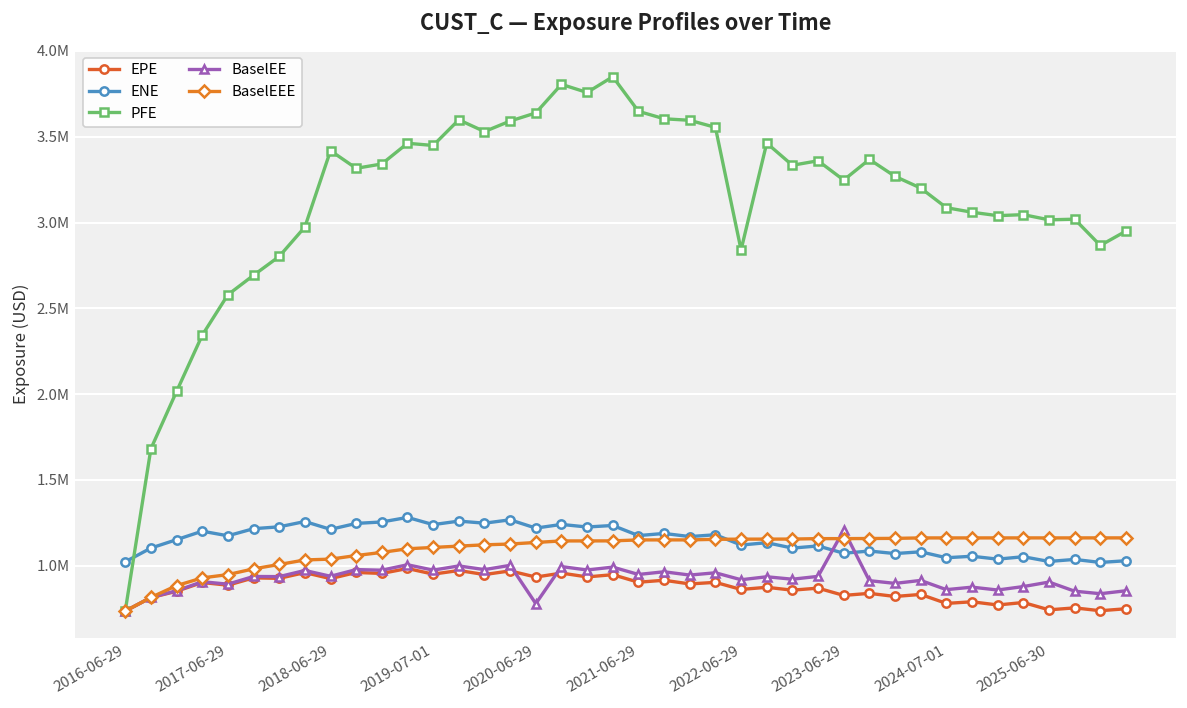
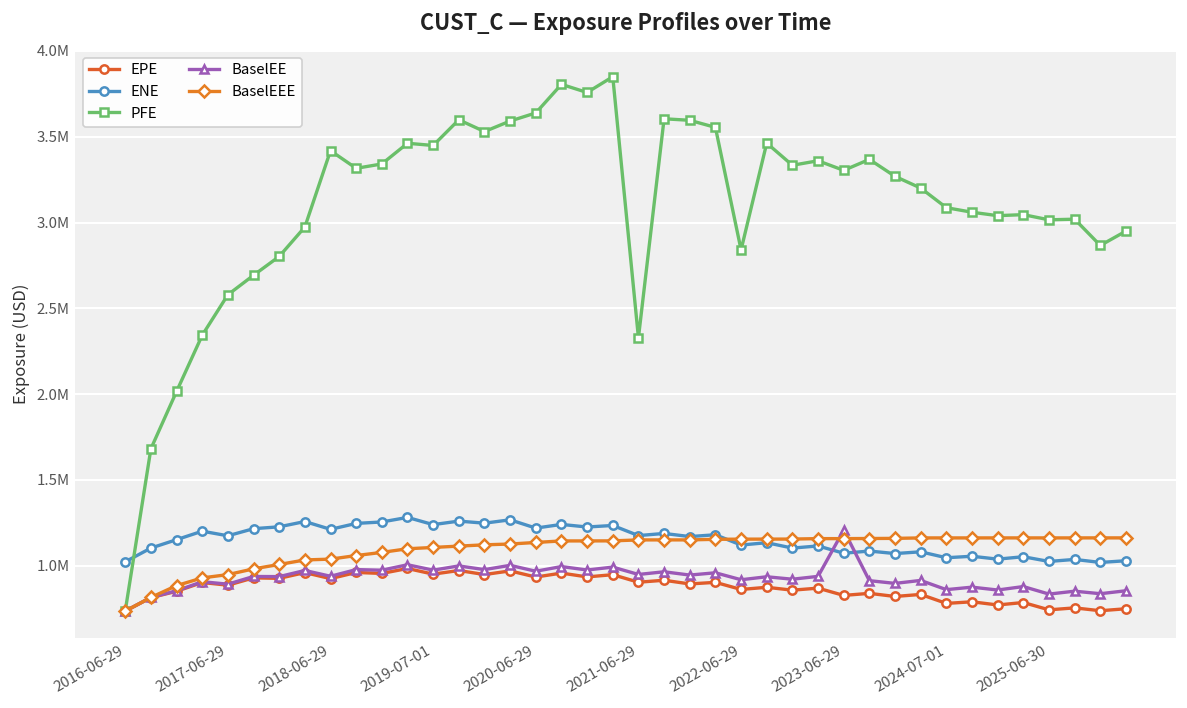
  {
    "ENE": {
      "2016-06-29": 1020000,
      "2017-06-29": 1170000,
      "2018-06-29": 1210000,
      "2019-07-01": 1240000,
      "2020-06-29": 1220000,
      "2021-06-29": 1180000,
      "2022-06-29": 1120000,
      "2023-06-29": 1070000,
      "2024-07-01": 1050000,
      "2025-06-30": 1030000
    },
    "PFE": {
      "2017-06-29": 2580000,
      "2018-06-29": 3420000,
      "2019-07-01": 3450000,
      "2020-06-29": 3640000,
-     "2021-06-29": 3650000,
+     "2021-06-29": 2330000,
      "2022-06-29": 2840000,
-     "2023-06-29": 3250000,
+     "2023-06-29": 3300000,
      "2024-07-01": 3090000,
      "2025-06-30": 3020000
    },
    "BaselEE": {
      "2019-07-01": 970000,
-     "2020-06-29": 780000,
+     "2020-06-29": 970000,
      "2021-06-29": 950000,
      "2022-06-29": 920000,
      "2023-06-29": 1210000,
      "2024-07-01": 860000,
-     "2025-06-30": 910000
+     "2025-06-30": 840000
    }
  }
